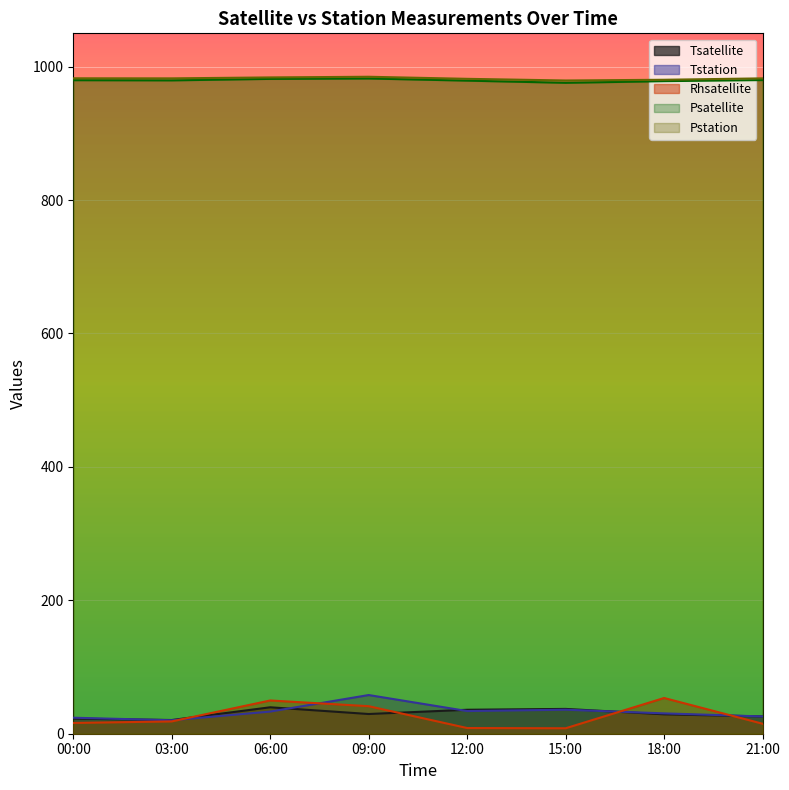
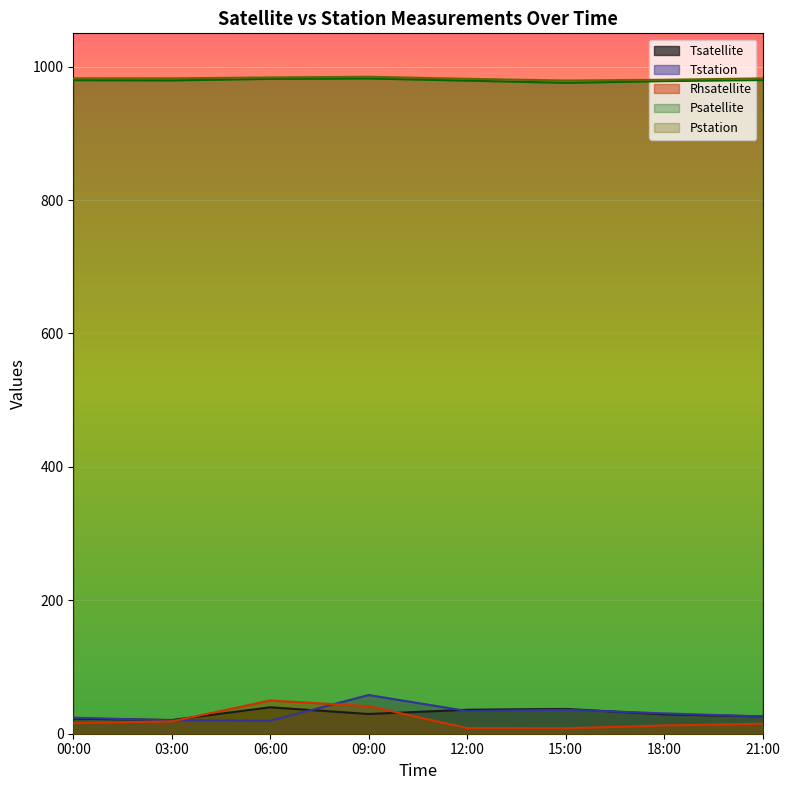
  {
    "Tsatellite": {
      "06:00": 40,
      "09:00": 30
    },
    "Tstation": {
-     "06:00": 30,
+     "06:00": 20,
      "09:00": 60
    },
    "Rhsatellite": {
      "00:00": 20,
      "06:00": 50,
      "09:00": 40,
      "12:00": 10,
      "15:00": 10,
-     "18:00": 50,
+     "18:00": 10,
      "21:00": 10
    }
  }
